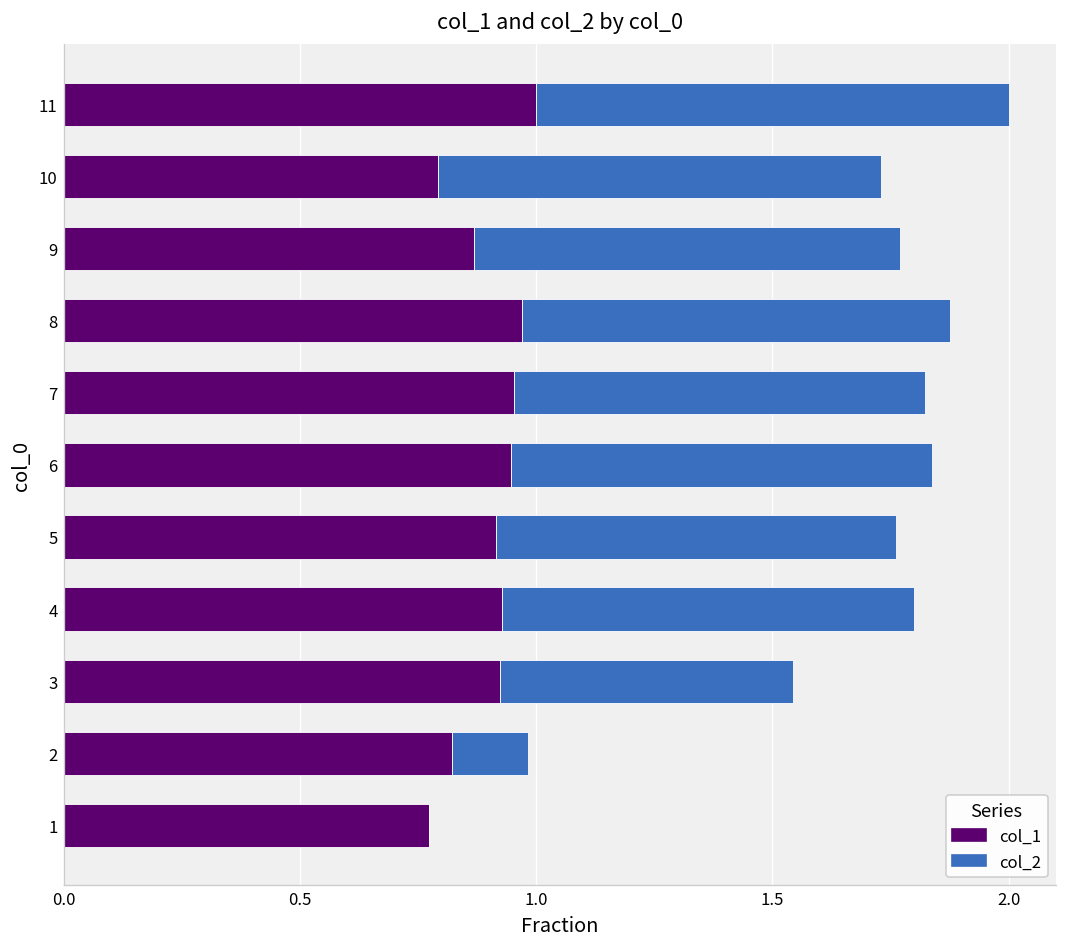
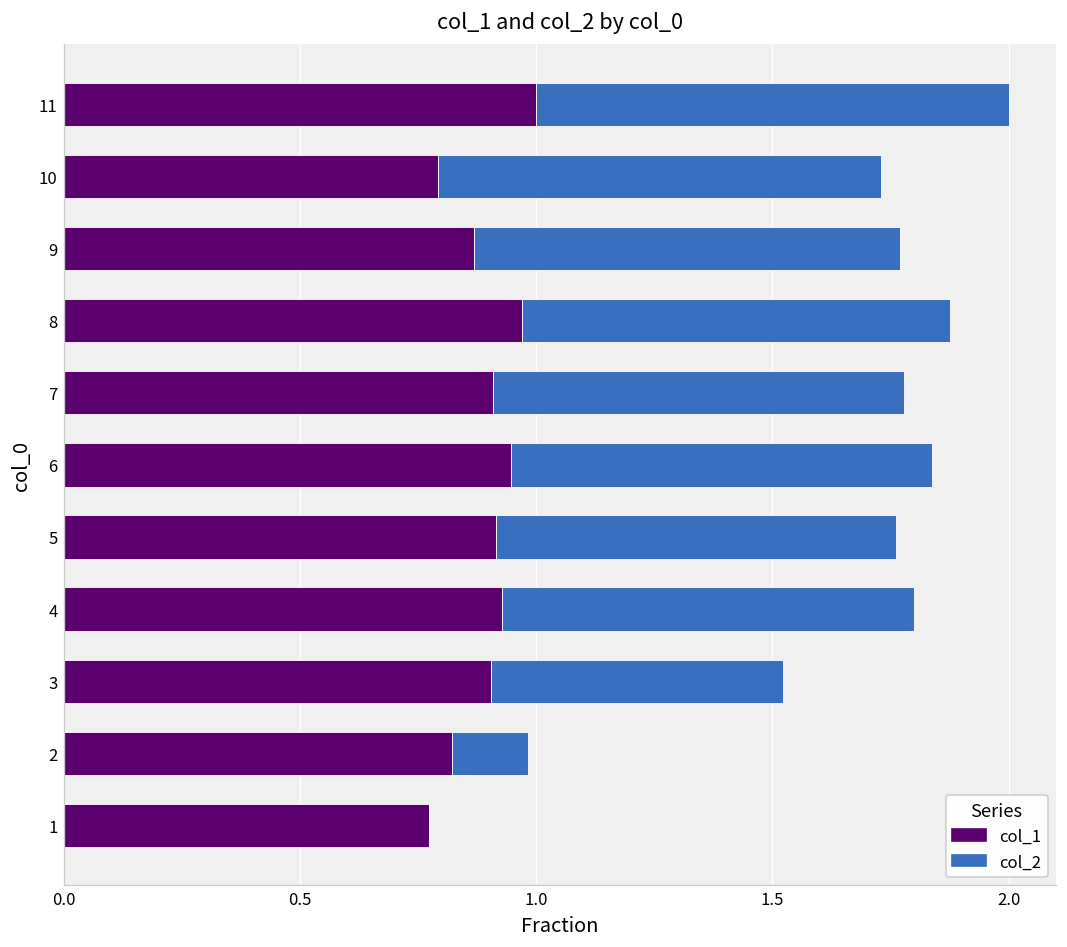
  {
    "col_1": {
      "11": 1.00,
      "10": 0.79,
      "9": 0.87,
      "8": 0.97,
-     "7": 0.95,
+     "7": 0.91,
      "6": 0.95,
      "5": 0.91,
      "4": 0.93,
-     "3": 0.92,
+     "3": 0.90,
      "2": 0.82,
      "1": 0.77
    },
    "col_2": {
      "11": 1.00,
      "10": 0.94,
      "9": 0.90,
      "8": 0.90,
      "7": 0.87,
      "6": 0.89,
      "5": 0.85,
      "4": 0.87,
      "3": 0.62,
      "2": 0.16,
      "1": 0.00
    }
  }
